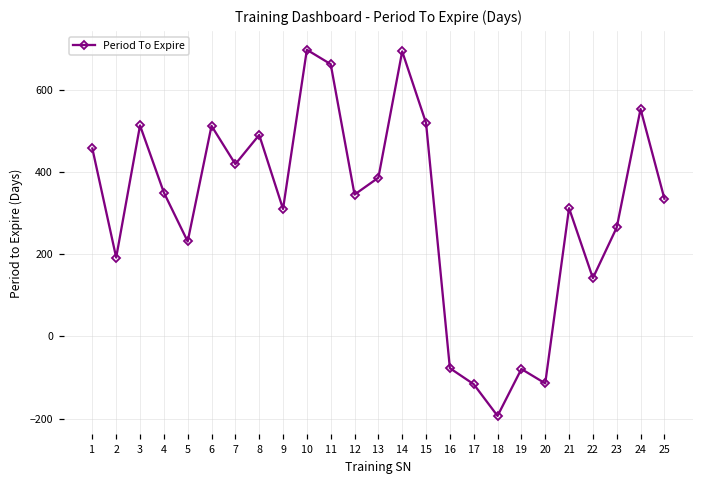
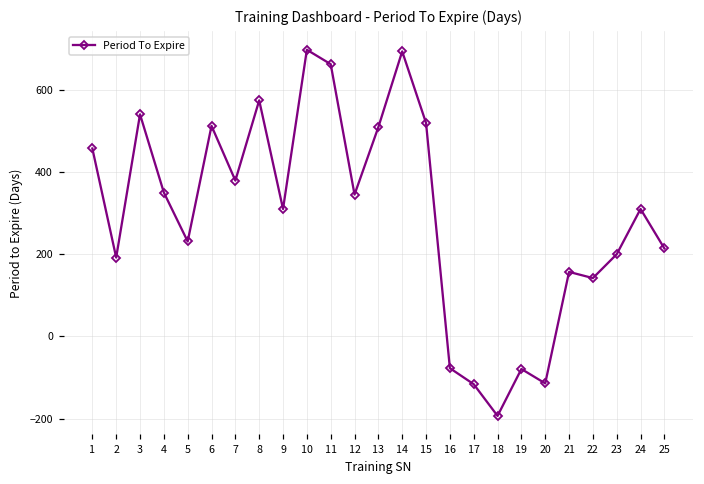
  {
    "1": 460,
    "2": 190,
-   "3": 510,
+   "3": 540,
    "4": 350,
    "5": 230,
    "6": 510,
-   "7": 420,
-   "8": 490,
+   "7": 380,
+   "8": 570,
    "9": 310,
    "10": 700,
    "11": 660,
    "12": 350,
-   "13": 390,
+   "13": 510,
    "14": 690,
    "15": 520,
    "16": -80,
    "17": -120,
    "18": -190,
    "19": -80,
    "20": -110,
-   "21": 310,
+   "21": 160,
    "22": 140,
-   "23": 270,
-   "24": 550,
-   "25": 340
+   "23": 200,
+   "24": 310,
+   "25": 210
  }
